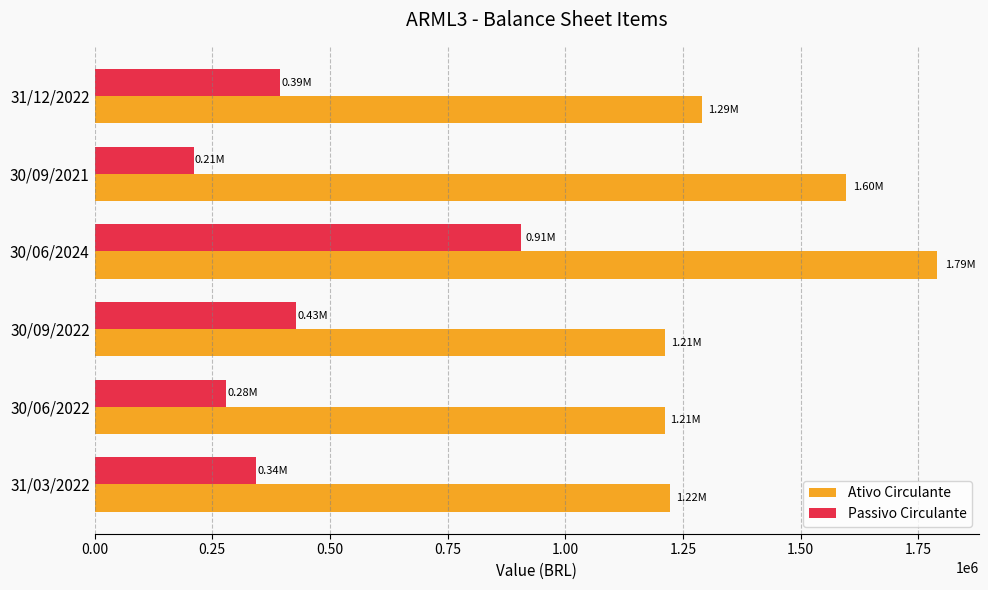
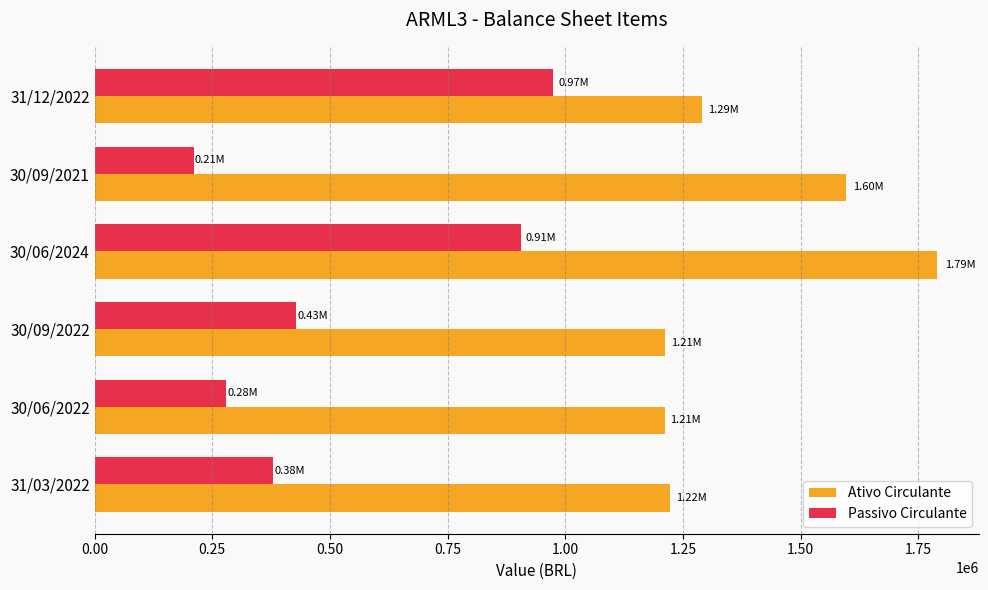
  {
    "Ativo Circulante": {
      "31/12/2022": "1.29M",
      "30/09/2021": "1.60M",
      "30/06/2024": "1.79M",
      "30/09/2022": "1.21M",
      "30/06/2022": "1.21M",
      "31/03/2022": "1.22M"
    },
    "Passivo Circulante": {
-     "31/12/2022": "0.39M",
+     "31/12/2022": "0.97M",
      "30/09/2021": "0.21M",
      "30/06/2024": "0.91M",
      "30/09/2022": "0.43M",
      "30/06/2022": "0.28M",
-     "31/03/2022": "0.34M"
+     "31/03/2022": "0.38M"
    }
  }
